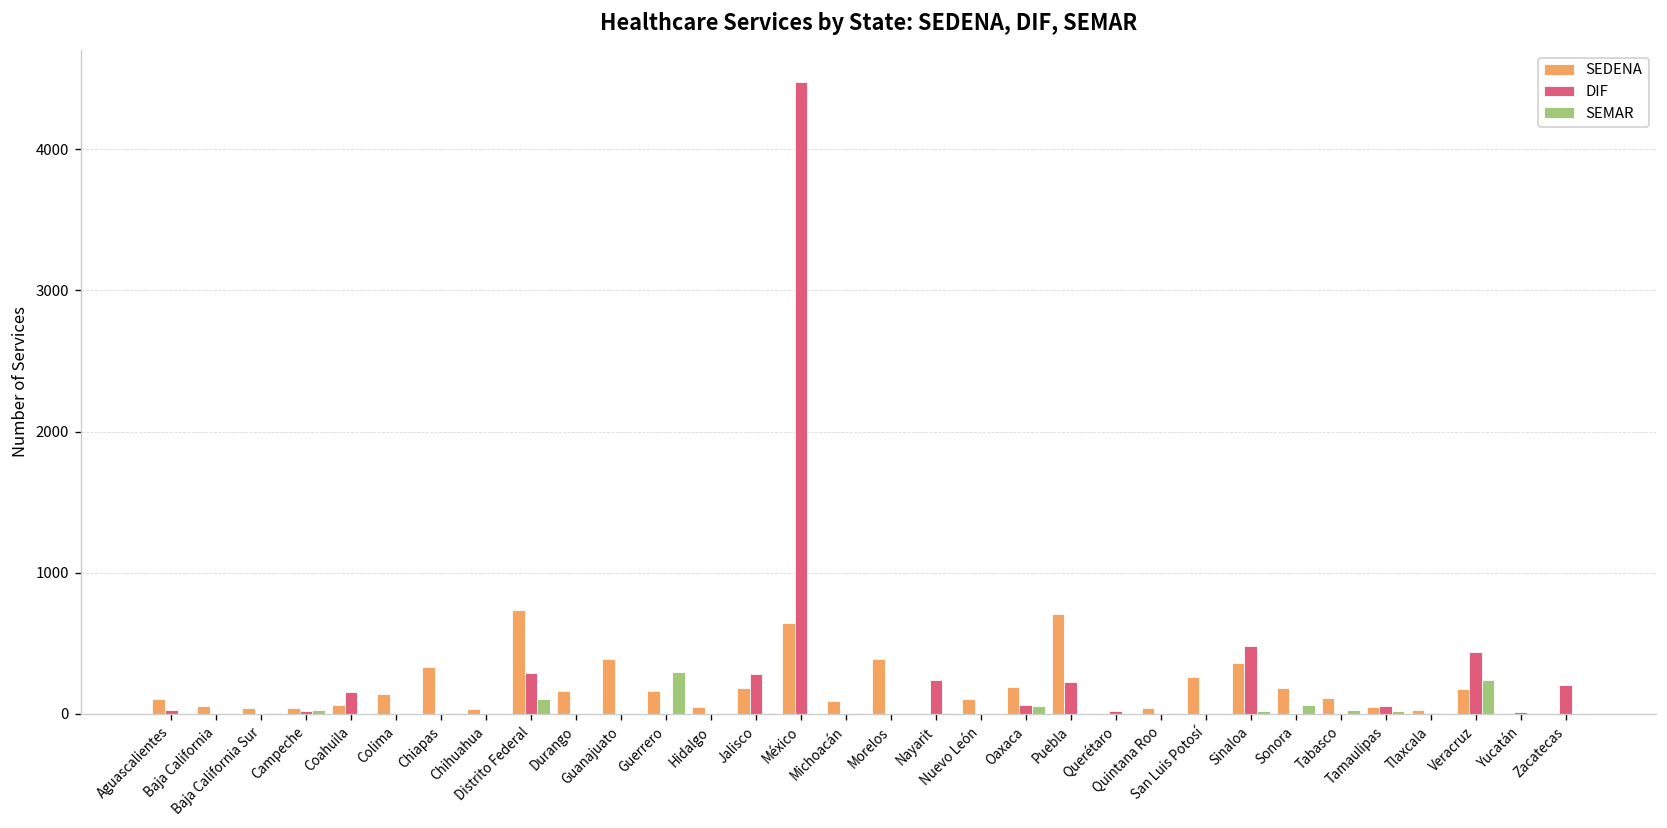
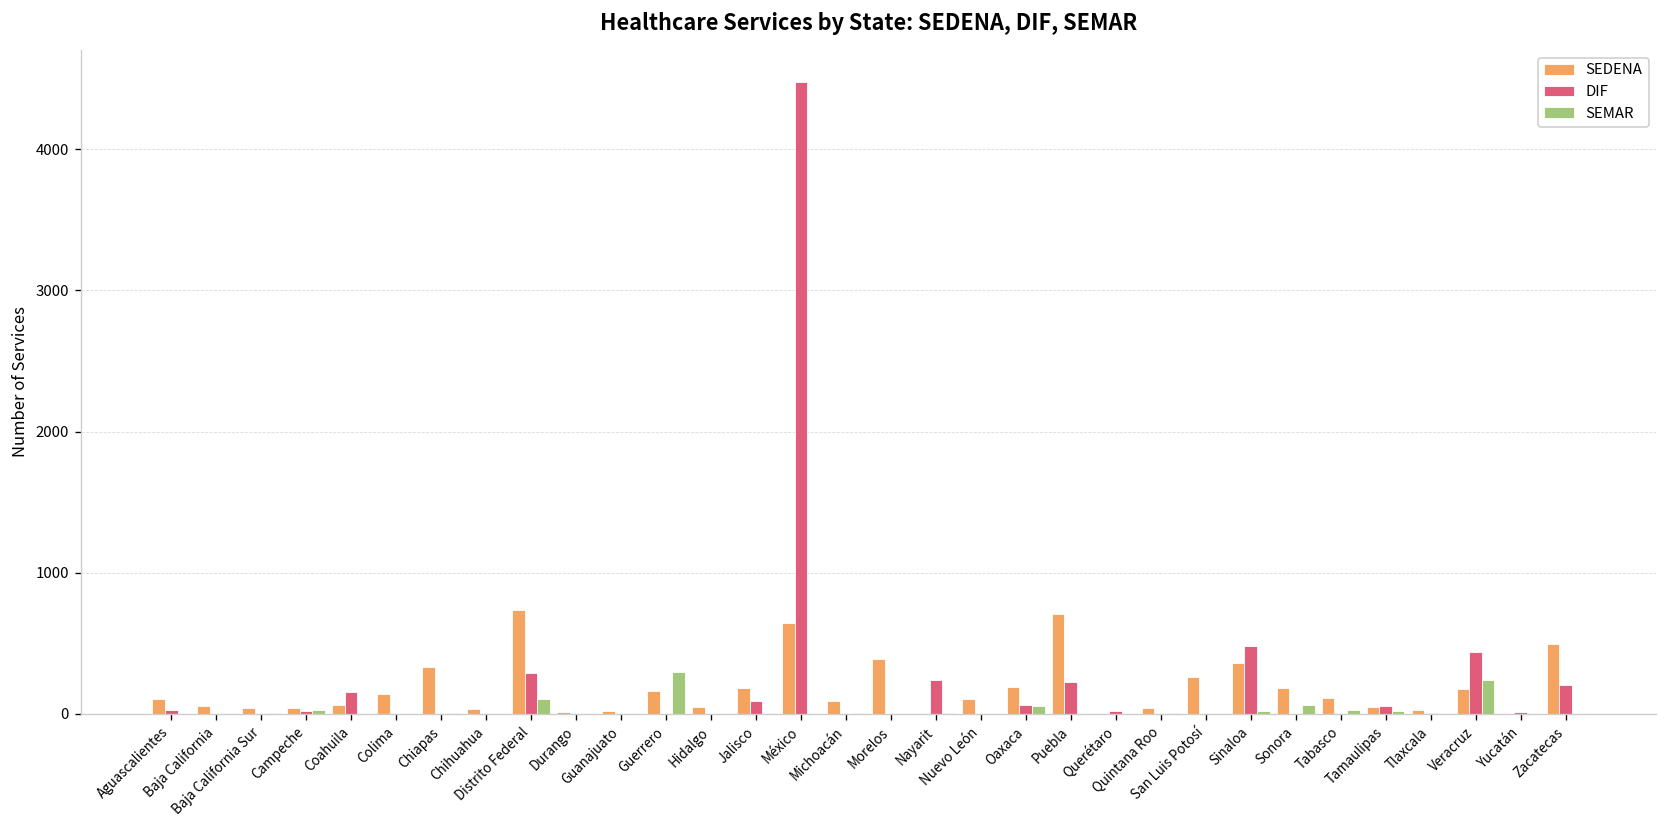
  {
    "SEDENA": {
      "Aguascalientes": 100,
      "Baja California": 60,
      "Baja California Sur": 40,
      "Campeche": 40,
      "Coahuila": 70,
      "Colima": 140,
      "Chiapas": 330,
      "Chihuahua": 40,
      "Distrito Federal": 740,
-     "Durango": 160,
-     "Guanajuato": 390,
+     "Durango": 10,
+     "Guanajuato": 20,
      "Guerrero": 160,
      "Hidalgo": 50,
      "Jalisco": 190,
      "México": 640,
      "Michoacán": 90,
      "Morelos": 390,
      "Nuevo León": 110,
      "Oaxaca": 190,
      "Puebla": 710,
      "Querétaro": 0,
      "Quintana Roo": 40,
      "San Luis Potosí": 260,
      "Sinaloa": 360,
      "Sonora": 190,
      "Tabasco": 110,
      "Tamaulipas": 50,
      "Tlaxcala": 20,
      "Veracruz": 170,
-     "Zacatecas": 0
+     "Zacatecas": 500
    },
    "DIF": {
      "Aguascalientes": 30,
      "Baja California": 0,
      "Baja California Sur": 0,
      "Campeche": 20,
      "Coahuila": 150,
      "Colima": 0,
      "Chiapas": 0,
      "Chihuahua": 0,
      "Distrito Federal": 290,
      "Durango": 0,
      "Guanajuato": 0,
      "Guerrero": 0,
      "Hidalgo": 0,
-     "Jalisco": 280,
+     "Jalisco": 90,
      "México": 4480,
      "Michoacán": 0,
      "Morelos": 0,
      "Nayarit": 240,
      "Nuevo León": 0,
      "Oaxaca": 60,
      "Puebla": 230,
      "Querétaro": 20,
      "Quintana Roo": 0,
      "San Luis Potosí": 0,
      "Sinaloa": 480,
      "Sonora": 0,
      "Tabasco": 0,
      "Tamaulipas": 60,
      "Veracruz": 440,
      "Zacatecas": 210
    },
    "SEMAR": {
      "Aguascalientes": 0,
      "Baja California": 0,
      "Campeche": 30,
      "Coahuila": 0,
      "Chihuahua": 0,
      "Distrito Federal": 110,
      "Durango": 0,
      "Guanajuato": 0,
      "Guerrero": 300,
      "Hidalgo": 0,
      "México": 0,
      "Morelos": 0,
      "Nuevo León": 0,
      "Oaxaca": 60,
      "Puebla": 0,
      "Querétaro": 0,
      "San Luis Potosí": 0,
      "Sonora": 60,
      "Tabasco": 30,
      "Tlaxcala": 0,
      "Veracruz": 240,
      "Zacatecas": 0
    }
  }
